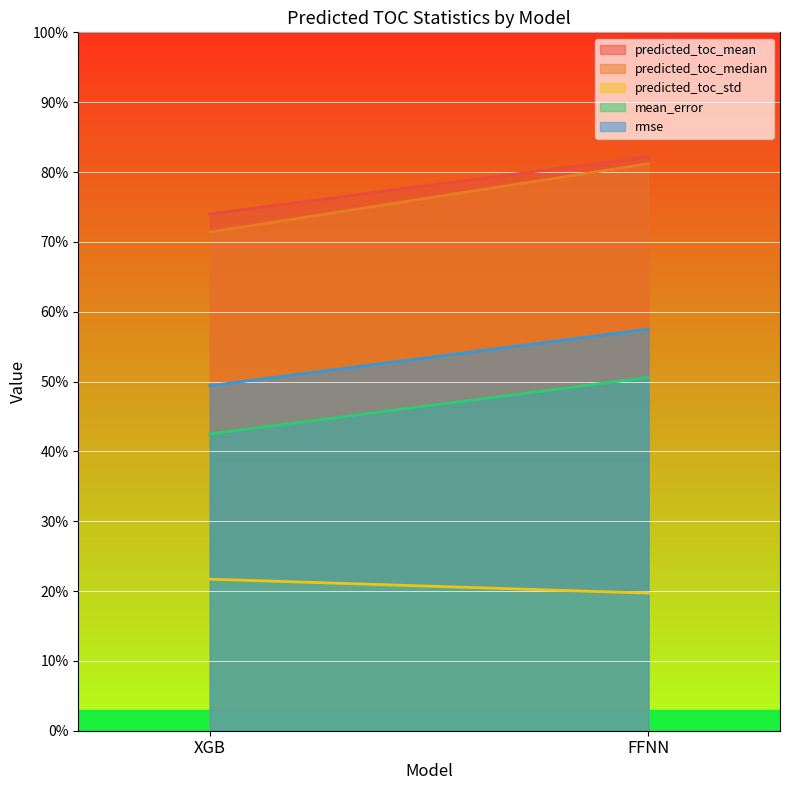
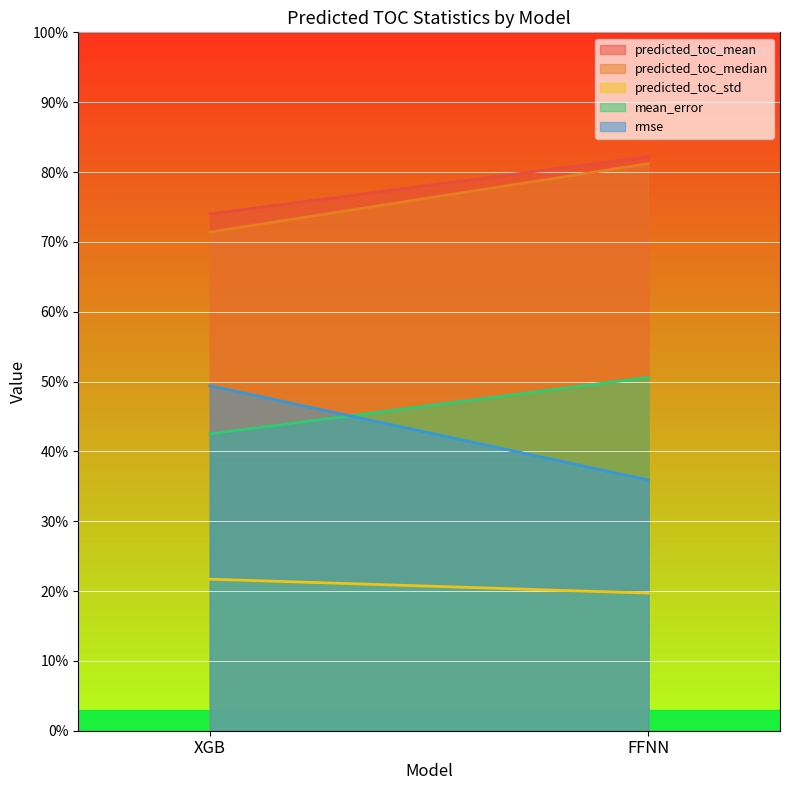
  {
    "mean_error": {
      "XGB": "43%",
      "FFNN": "51%"
    },
    "rmse": {
      "XGB": "49%",
-     "FFNN": "57%"
+     "FFNN": "36%"
    }
  }
